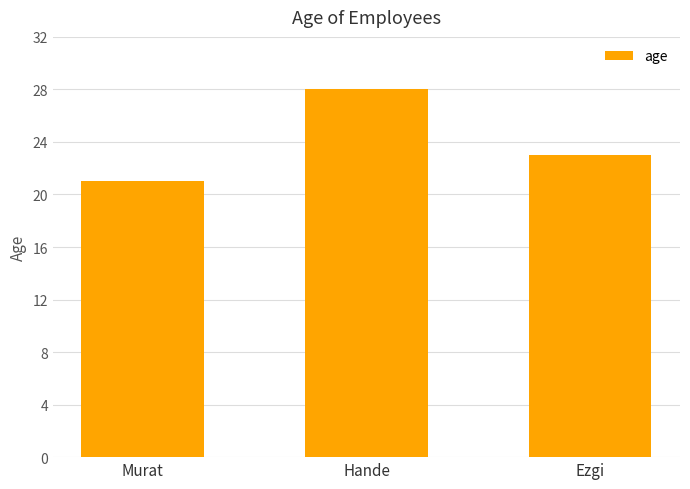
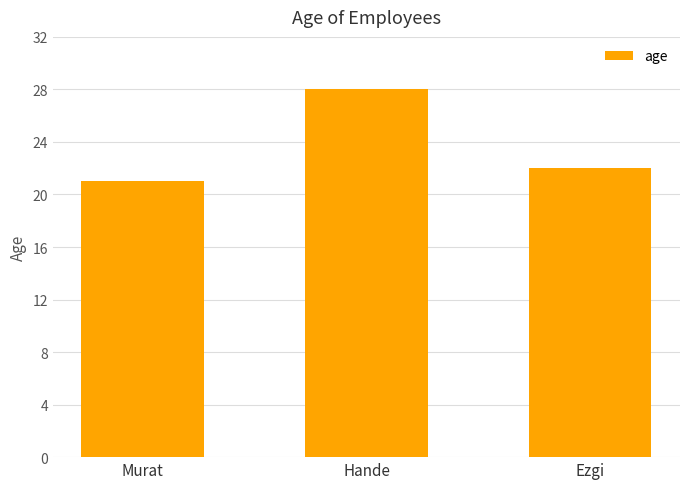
  {
    "Murat": 21,
    "Hande": 28,
-   "Ezgi": 23
+   "Ezgi": 22
  }
